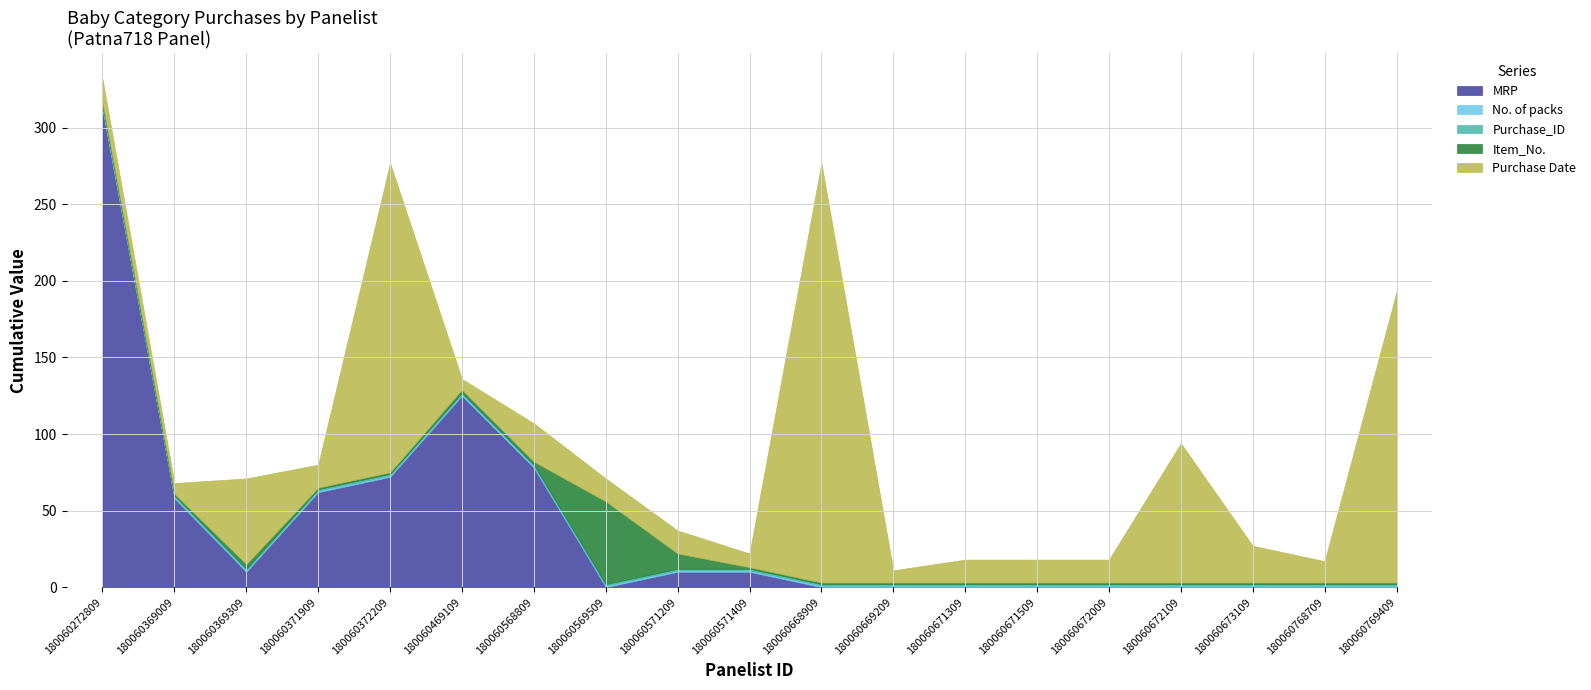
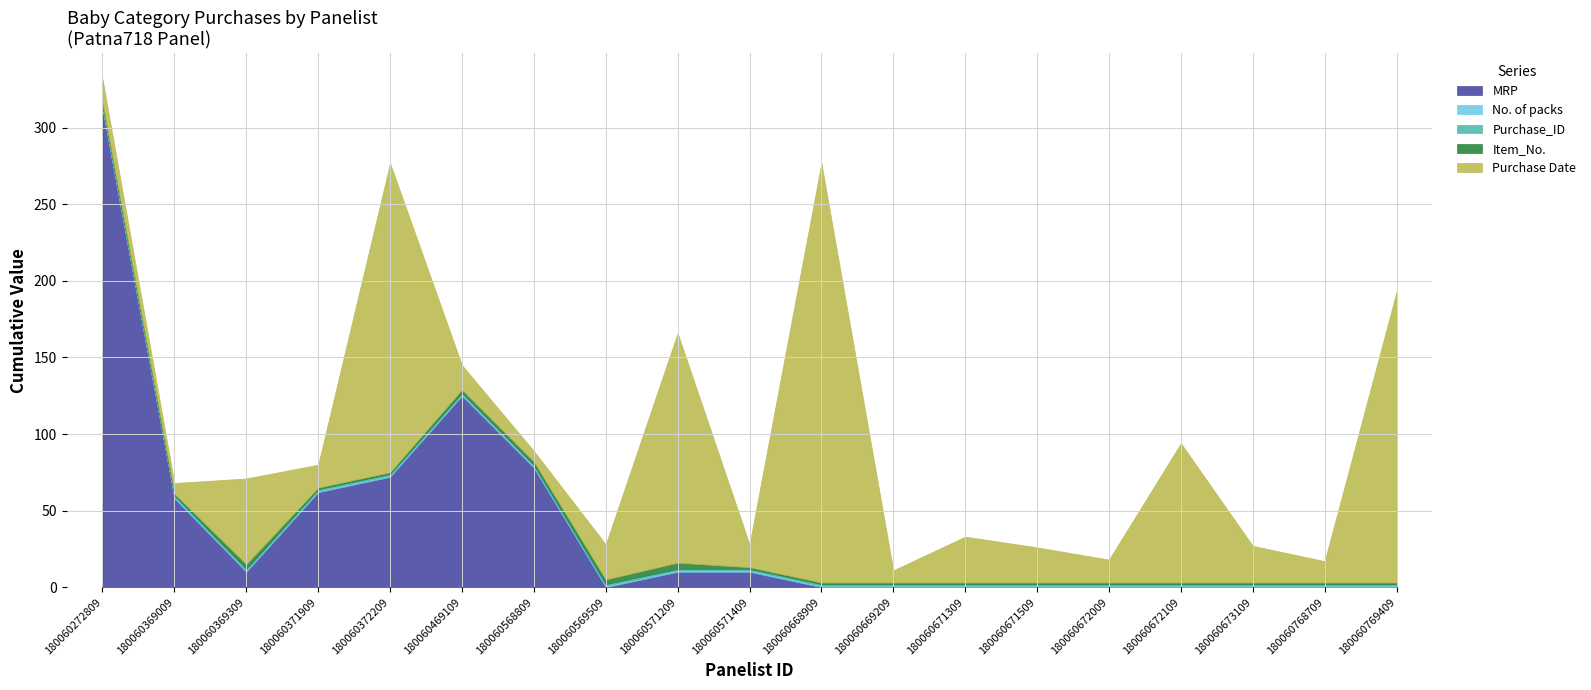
  {
    "MRP": {
      "180060272809": 312
    },
    "Item_No.": {
      "180060369309": 3,
      "180060469109": 2,
      "180060568809": 2,
-     "180060569509": 54,
-     "180060571209": 10
+     "180060569509": 3,
+     "180060571209": 4
    },
    "Purchase Date": {
      "180060272809": 16,
      "180060369009": 7,
      "180060369309": 56,
      "180060371909": 15,
      "180060372209": 202,
-     "180060469109": 7,
-     "180060568809": 25,
-     "180060569509": 15,
-     "180060571209": 15,
-     "180060571409": 9,
+     "180060469109": 16,
+     "180060568809": 7,
+     "180060569509": 23,
+     "180060571209": 150,
+     "180060571409": 15,
      "180060668909": 274,
      "180060669209": 8,
-     "180060671309": 15,
-     "180060671509": 15,
+     "180060671309": 30,
+     "180060671509": 23,
      "180060672009": 15,
      "180060672109": 91,
      "180060673109": 24,
      "180060768709": 14,
      "180060769409": 190
    }
  }
